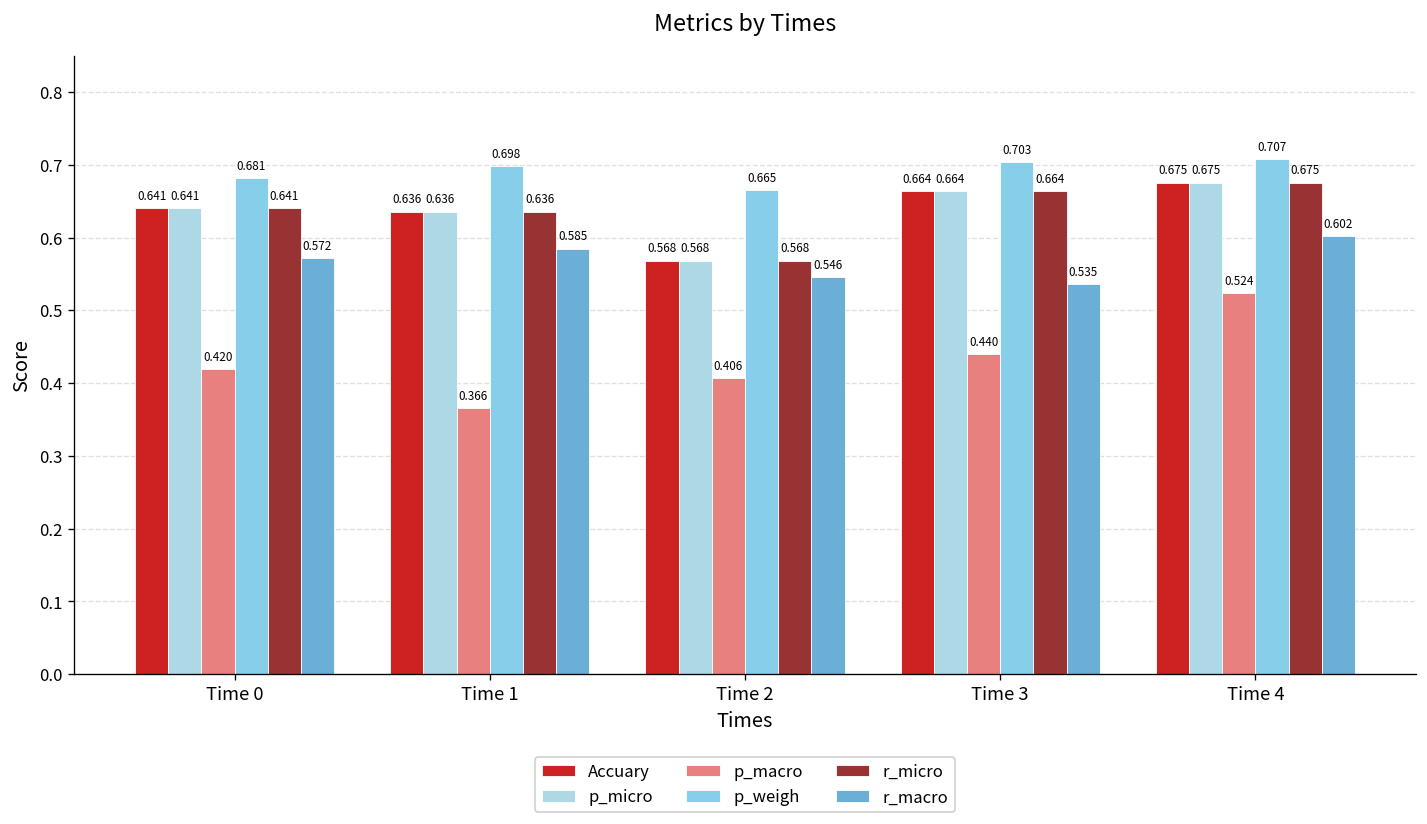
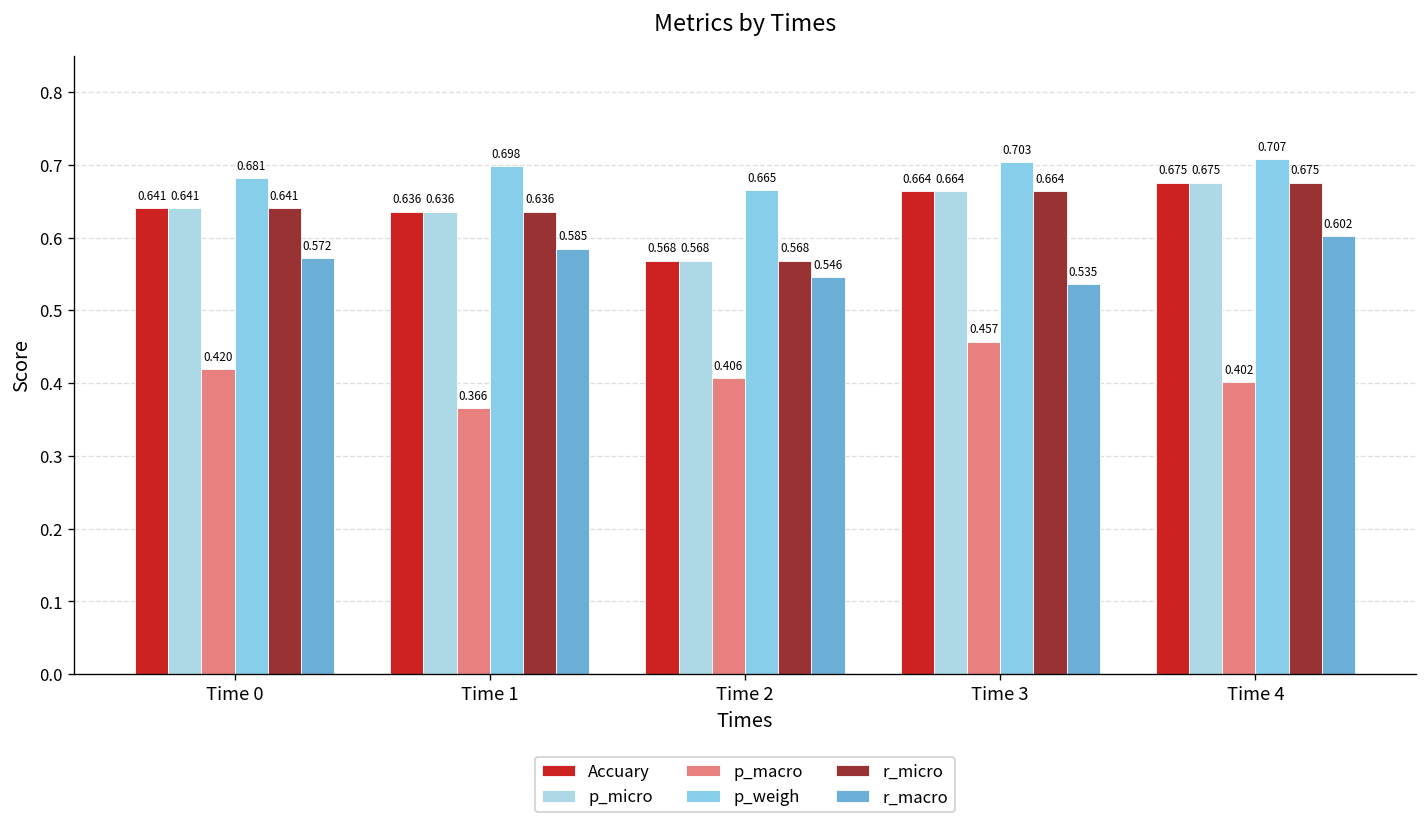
  {
    "p_macro": {
      "Time 0": 0.420,
      "Time 1": 0.366,
      "Time 2": 0.406,
-     "Time 3": 0.440,
-     "Time 4": 0.524
+     "Time 3": 0.457,
+     "Time 4": 0.402
    }
  }
